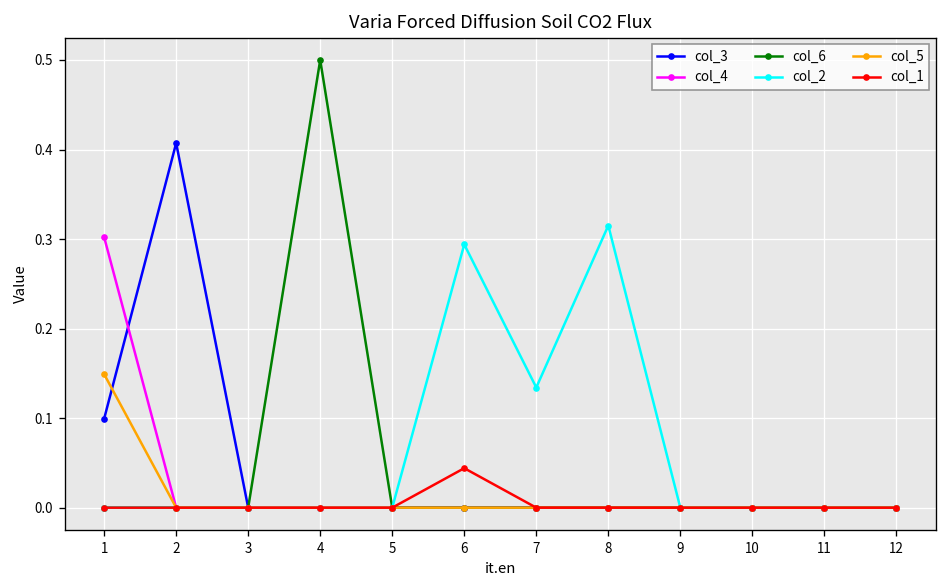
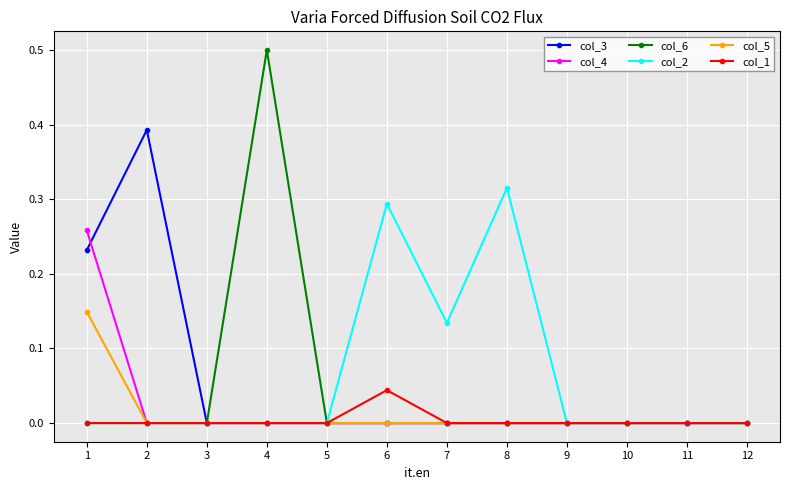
  {
    "col_3": {
-     "1": 0.10,
-     "2": 0.41
+     "1": 0.23,
+     "2": 0.39
    },
    "col_4": {
-     "1": 0.30
+     "1": 0.26
    },
    "col_6": {
      "4": 0.50
    },
    "col_2": {
      "6": 0.29,
      "7": 0.13,
      "8": 0.32
    },
    "col_5": {
      "1": 0.15
    },
    "col_1": {
      "6": 0.04
    }
  }
